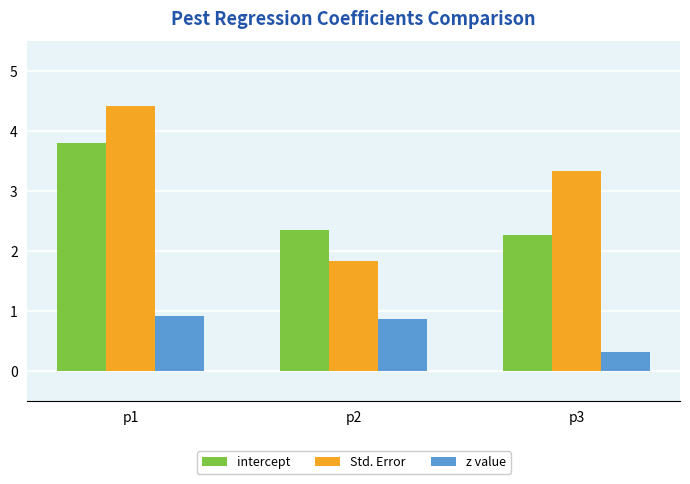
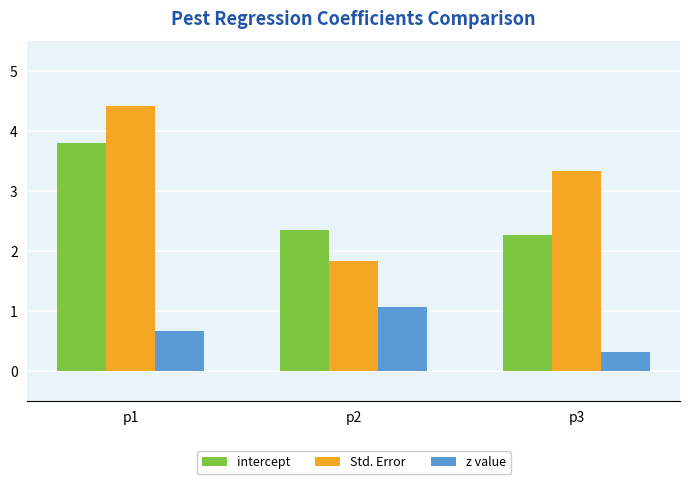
  {
    "intercept": {
      "p1": 3.8,
      "p2": 2.4,
      "p3": 2.3
    },
    "Std. Error": {
      "p1": 4.4,
      "p2": 1.8,
      "p3": 3.3
    },
    "z value": {
-     "p1": 0.9,
-     "p2": 0.9,
+     "p1": 0.7,
+     "p2": 1.1,
      "p3": 0.3
    }
  }
